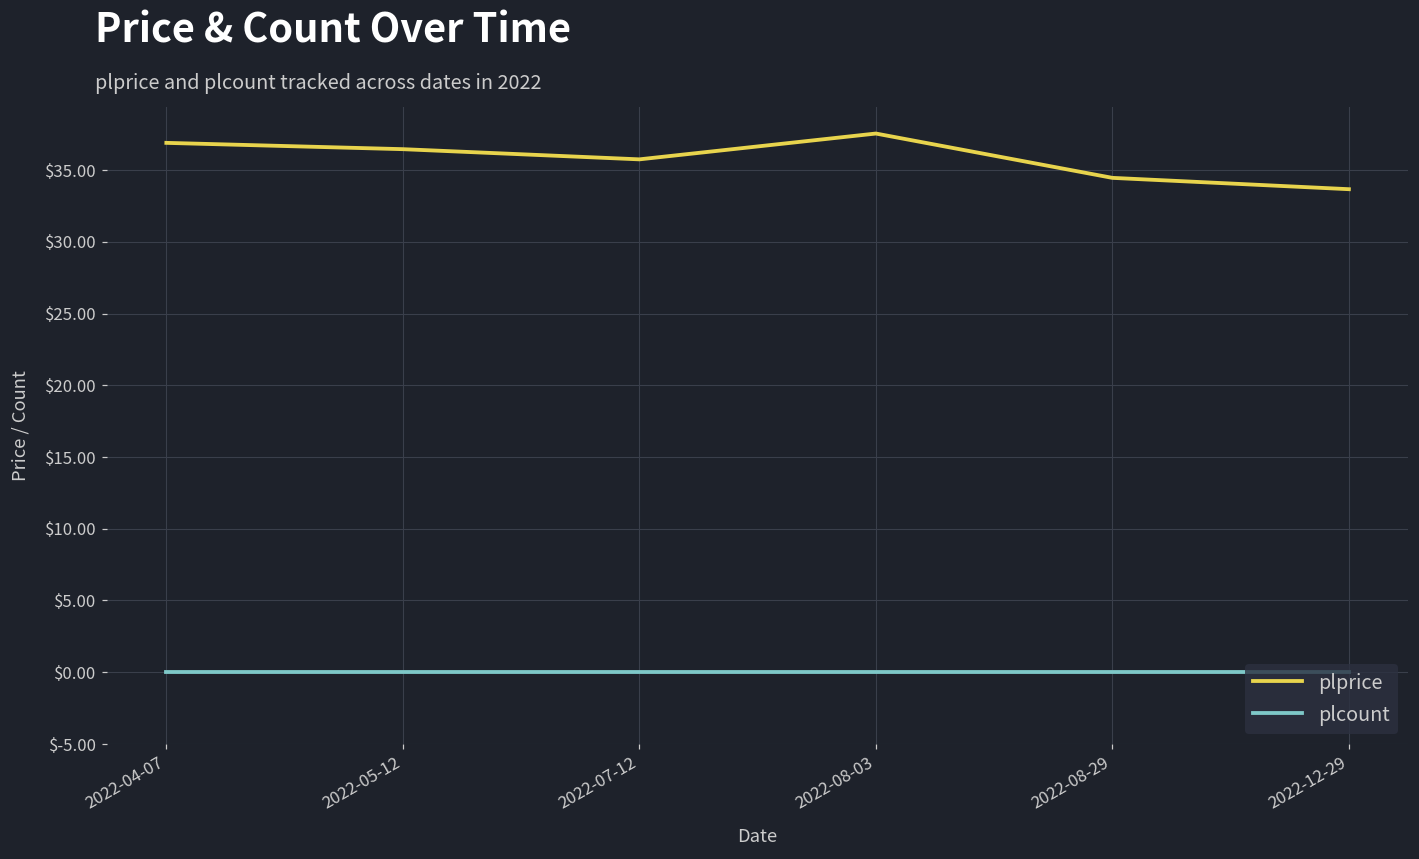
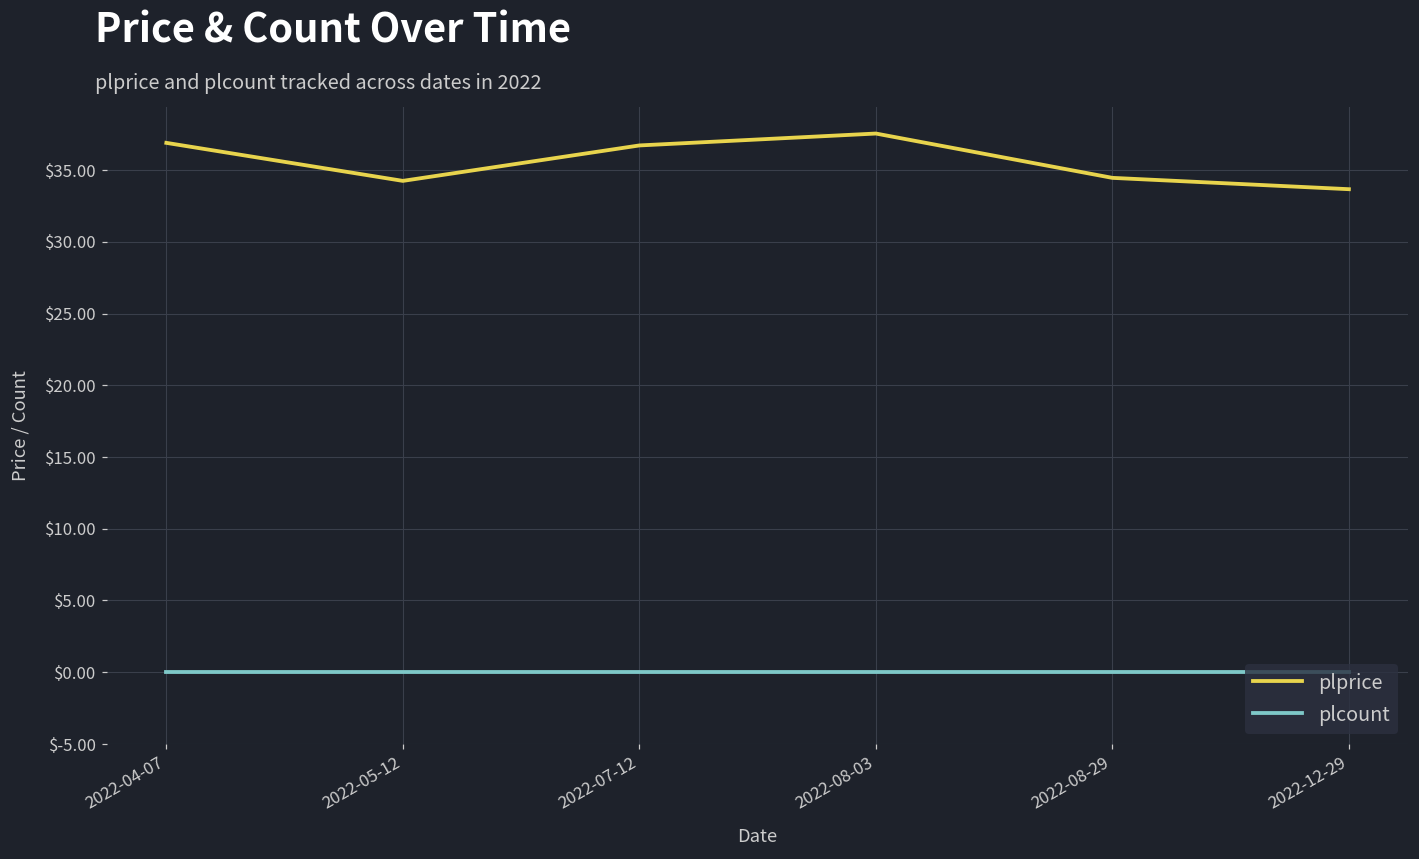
  {
    "plprice": {
      "2022-04-07": "$36.9",
-     "2022-05-12": "$36.5",
-     "2022-07-12": "$35.8",
+     "2022-05-12": "$34.3",
+     "2022-07-12": "$36.7",
      "2022-08-03": "$37.6",
      "2022-08-29": "$34.5",
      "2022-12-29": "$33.7"
    },
    "plcount": {
      "2022-04-07": "$0.0",
      "2022-05-12": "$0.0",
      "2022-07-12": "$0.0",
      "2022-08-03": "$0.0",
      "2022-08-29": "$0.0"
    }
  }
